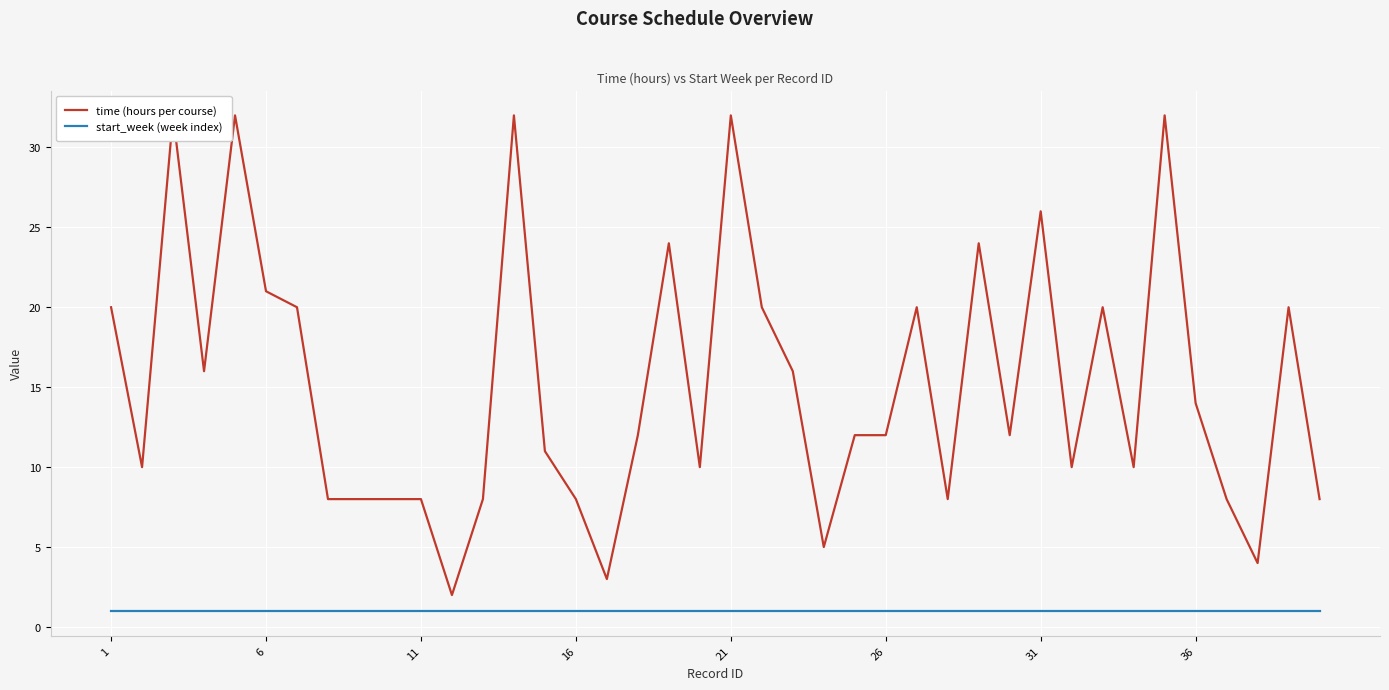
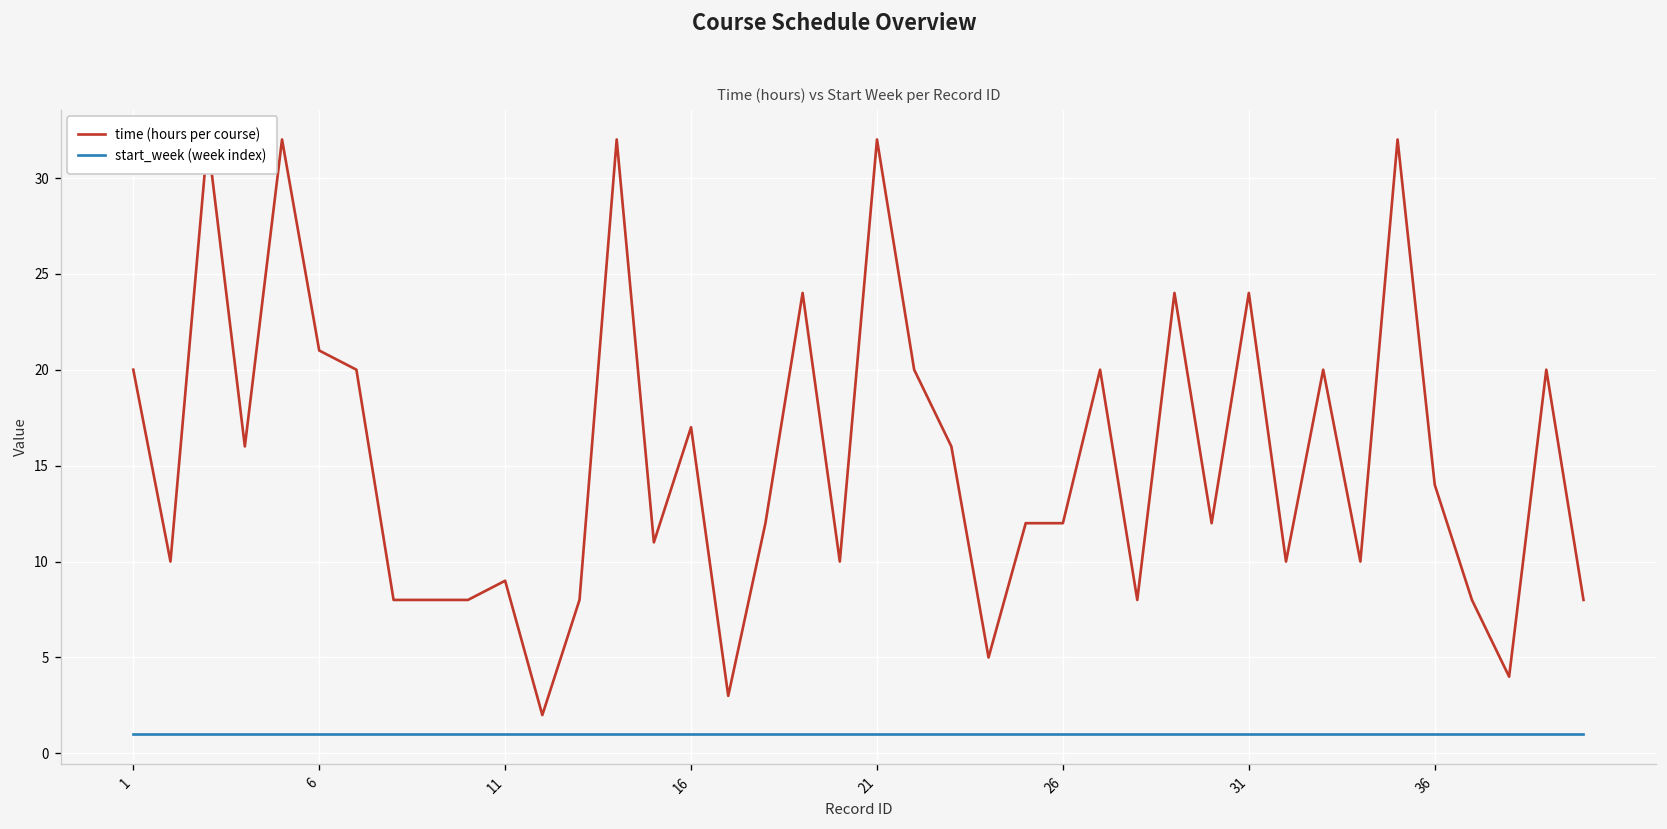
  {
    "time (hours per course)": {
      "1": 20,
      "6": 21,
-     "11": 8,
-     "16": 8,
+     "11": 9,
+     "16": 17,
      "21": 32,
      "26": 12,
-     "31": 26,
+     "31": 24,
      "36": 14
    },
    "start_week (week index)": {
      "1": 1,
      "6": 1,
      "11": 1,
      "16": 1,
      "21": 1,
      "26": 1,
      "31": 1,
      "36": 1
    }
  }
